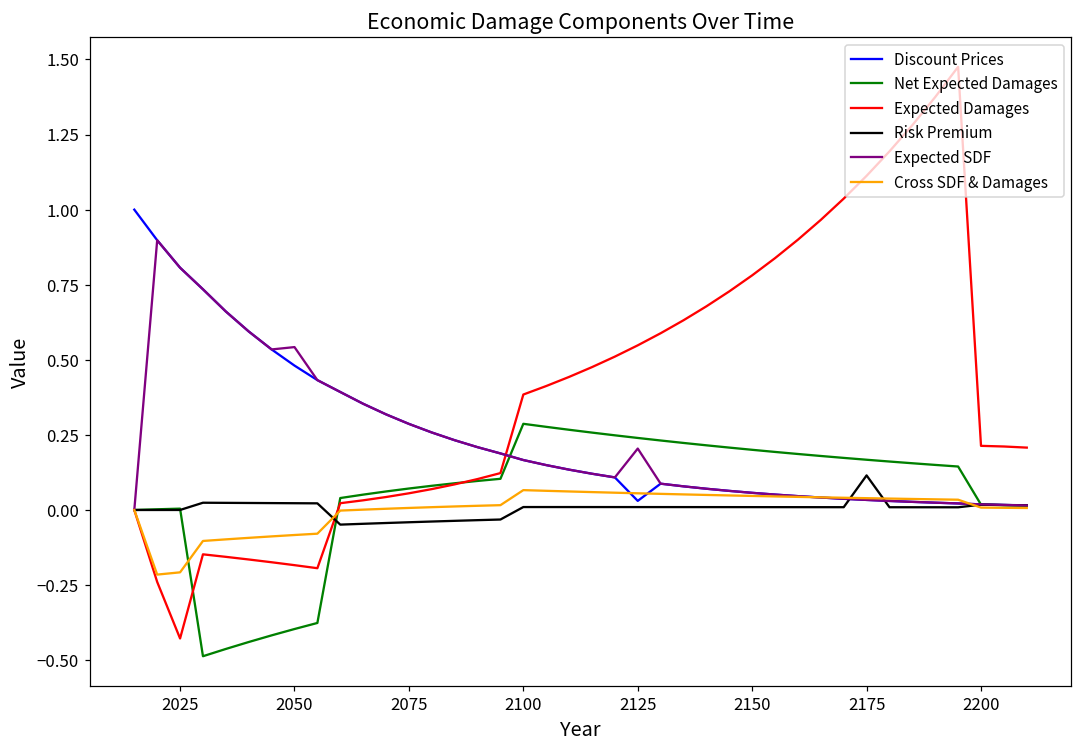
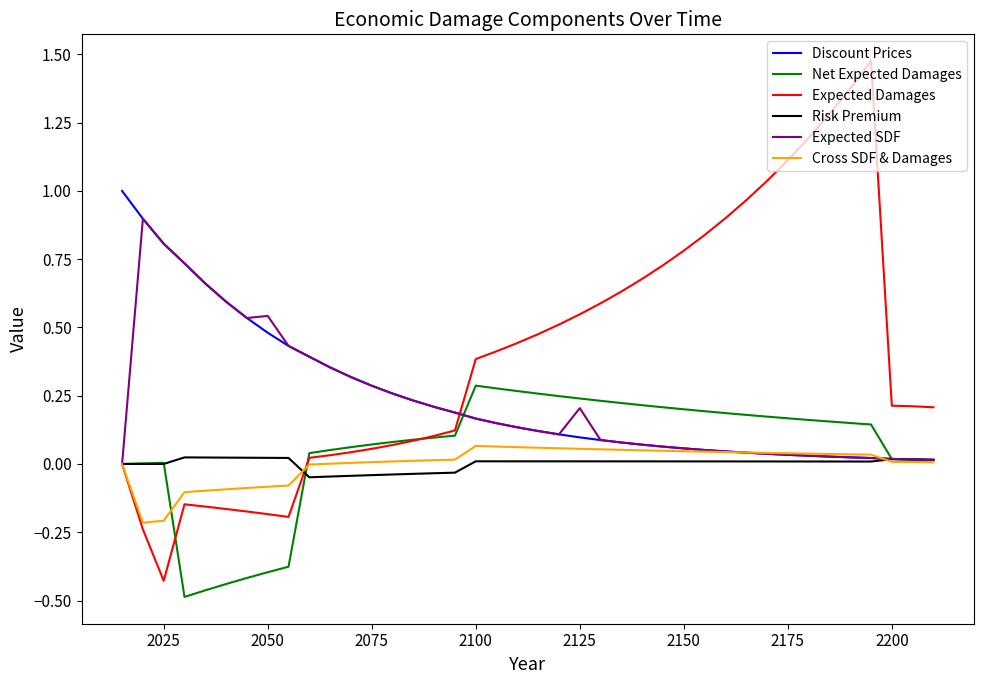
  {
    "Discount Prices": {
      "2050": 0.48,
-     "2125": 0.03
+     "2125": 0.10
    },
    "Net Expected Damages": {
      "2050": -0.40,
      "2075": 0.07,
      "2100": 0.29,
      "2125": 0.24,
      "2150": 0.20,
      "2175": 0.17
    },
    "Expected Damages": {
      "2025": -0.43,
      "2050": -0.18,
      "2075": 0.06,
      "2100": 0.38,
      "2125": 0.55,
      "2150": 0.78,
      "2200": 0.21
    },
    "Risk Premium": {
      "2050": 0.02,
      "2075": -0.04,
      "2100": 0.01,
      "2125": 0.01,
      "2150": 0.01,
-     "2175": 0.12
+     "2175": 0.01
    },
    "Expected SDF": {
      "2050": 0.54,
      "2125": 0.20
    },
    "Cross SDF & Damages": {
      "2025": -0.21,
      "2050": -0.08,
      "2075": 0.01,
      "2100": 0.07,
      "2125": 0.06,
      "2150": 0.05,
      "2200": 0.01
    }
  }
